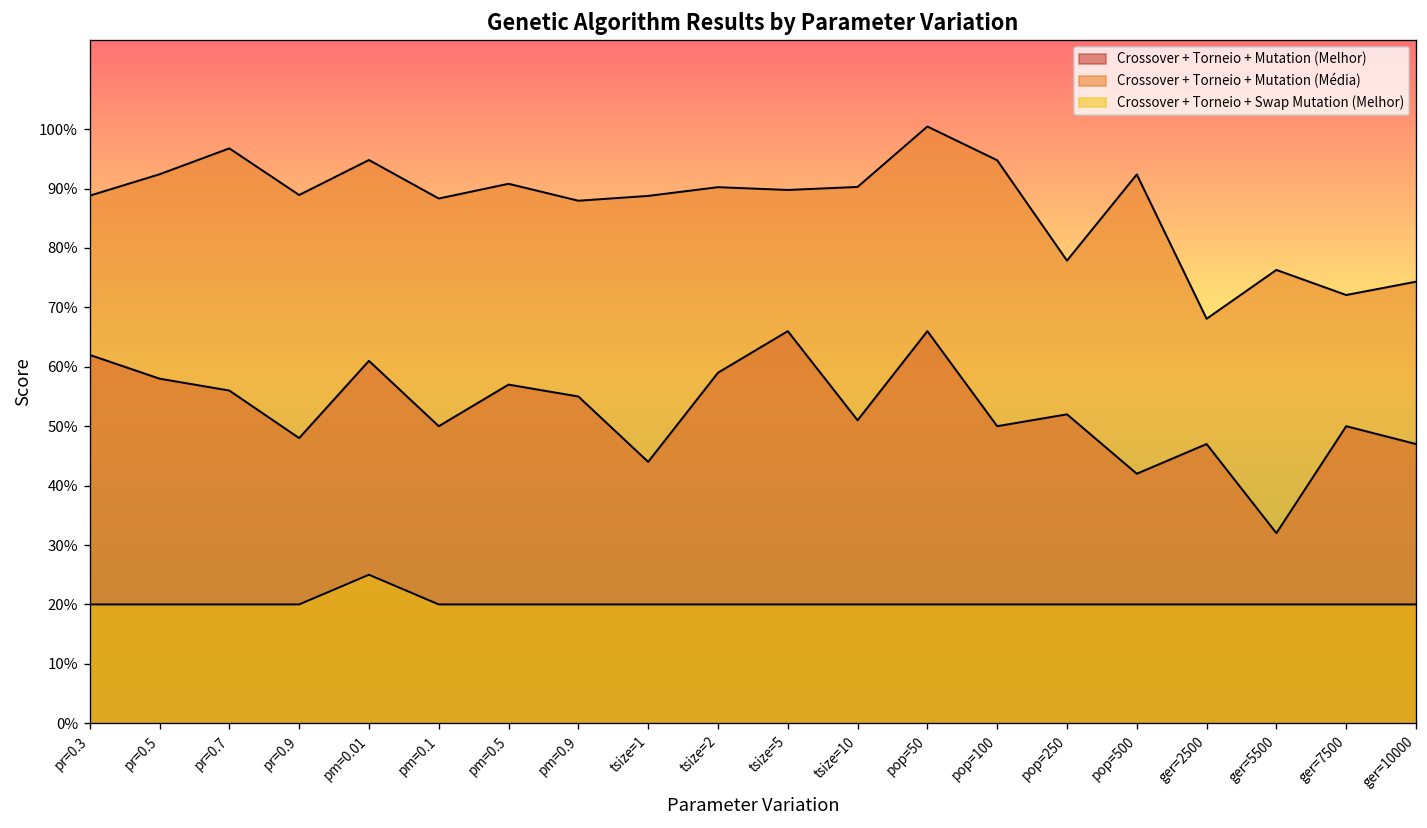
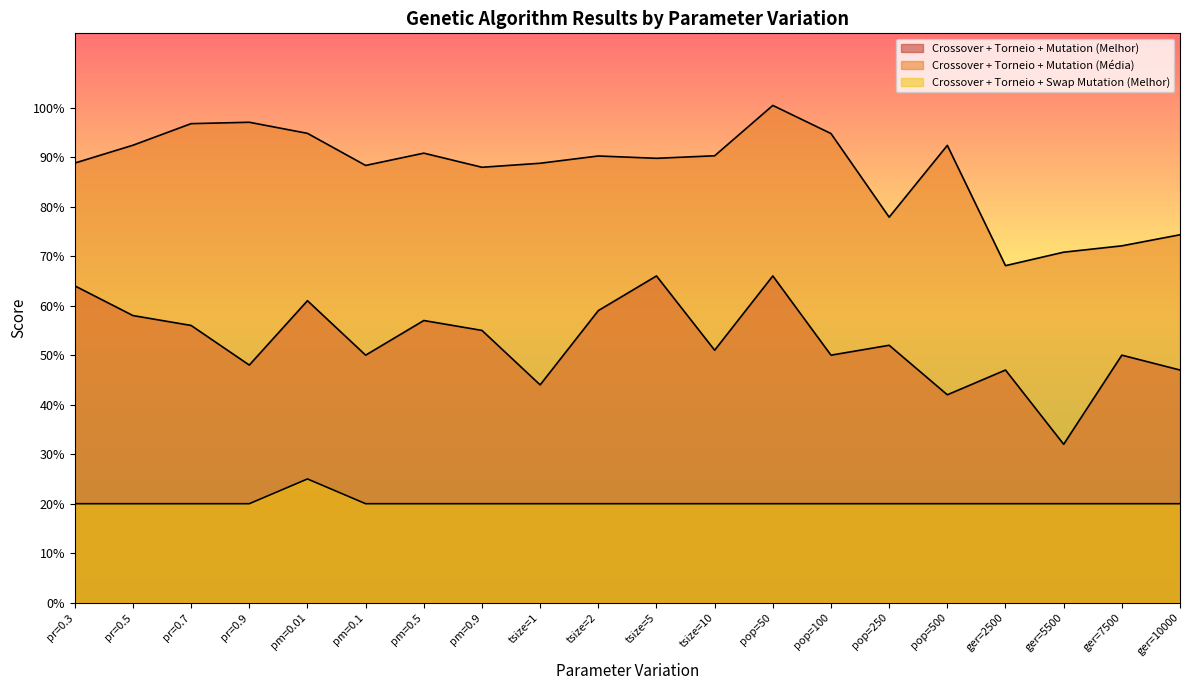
  {
    "Crossover + Torneio + Mutation (Melhor)": {
-     "pr=0.3": "62%",
+     "pr=0.3": "64%",
      "pr=0.5": "58%",
      "pr=0.7": "56%",
      "pr=0.9": "48%",
      "pm=0.01": "61%",
      "pm=0.1": "50%",
      "pm=0.5": "57%",
      "pm=0.9": "55%",
      "tsize=1": "44%",
      "tsize=2": "59%",
      "tsize=5": "66%",
      "tsize=10": "51%",
      "pop=50": "66%",
      "pop=100": "50%",
      "pop=250": "52%",
      "pop=500": "42%",
      "ger=2500": "47%",
      "ger=5500": "32%",
      "ger=7500": "50%",
      "ger=10000": "47%"
    },
    "Crossover + Torneio + Mutation (Média)": {
      "pr=0.3": "89%",
      "pr=0.5": "92%",
      "pr=0.7": "97%",
-     "pr=0.9": "89%",
+     "pr=0.9": "97%",
      "pm=0.01": "95%",
      "pm=0.1": "88%",
      "pm=0.5": "91%",
      "pm=0.9": "88%",
      "tsize=1": "89%",
      "tsize=2": "90%",
      "tsize=5": "90%",
      "tsize=10": "90%",
      "pop=50": "100%",
      "pop=100": "95%",
      "pop=250": "78%",
      "pop=500": "92%",
      "ger=2500": "68%",
-     "ger=5500": "76%",
+     "ger=5500": "71%",
      "ger=7500": "72%",
      "ger=10000": "74%"
    },
    "Crossover + Torneio + Swap Mutation (Melhor)": {
      "pr=0.3": "20%",
      "pr=0.5": "20%",
      "pr=0.7": "20%",
      "pr=0.9": "20%",
      "pm=0.01": "25%",
      "pm=0.1": "20%",
      "pm=0.5": "20%",
      "pm=0.9": "20%",
      "tsize=1": "20%",
      "tsize=2": "20%",
      "tsize=5": "20%",
      "tsize=10": "20%",
      "pop=50": "20%",
      "pop=100": "20%",
      "pop=250": "20%",
      "pop=500": "20%",
      "ger=2500": "20%",
      "ger=5500": "20%",
      "ger=7500": "20%",
      "ger=10000": "20%"
    }
  }
